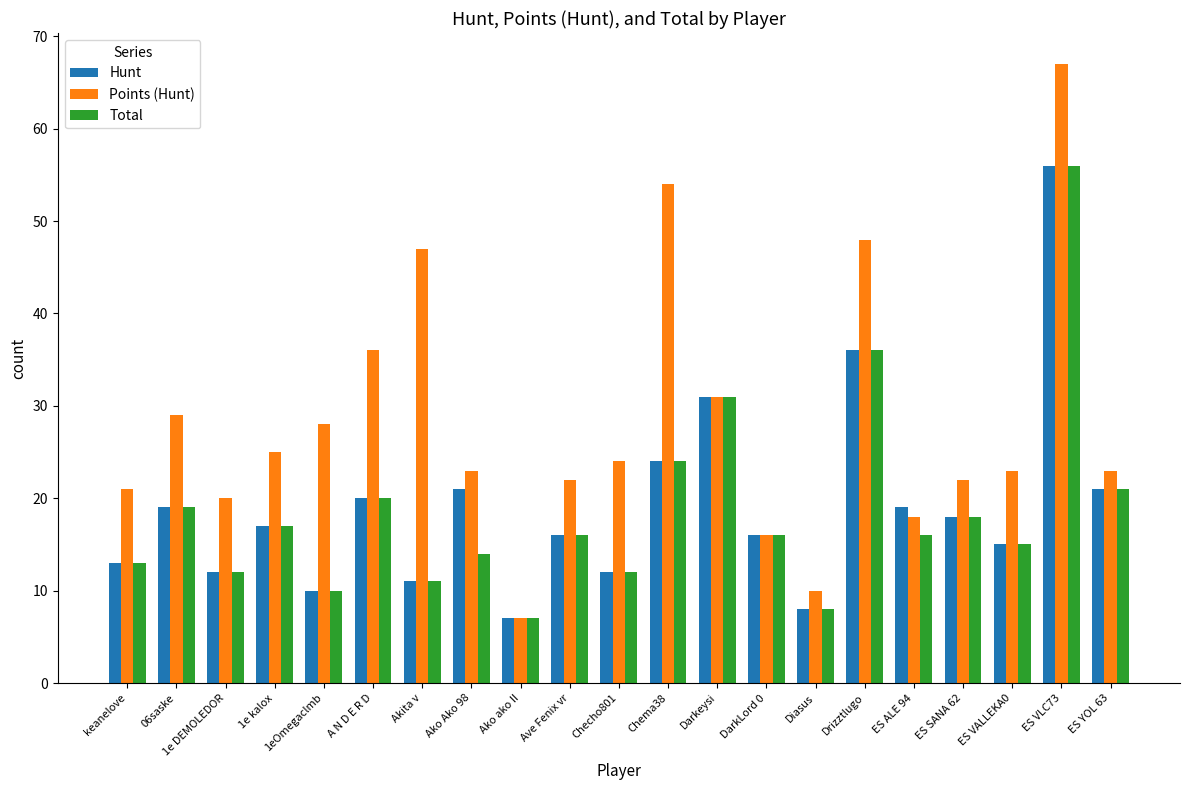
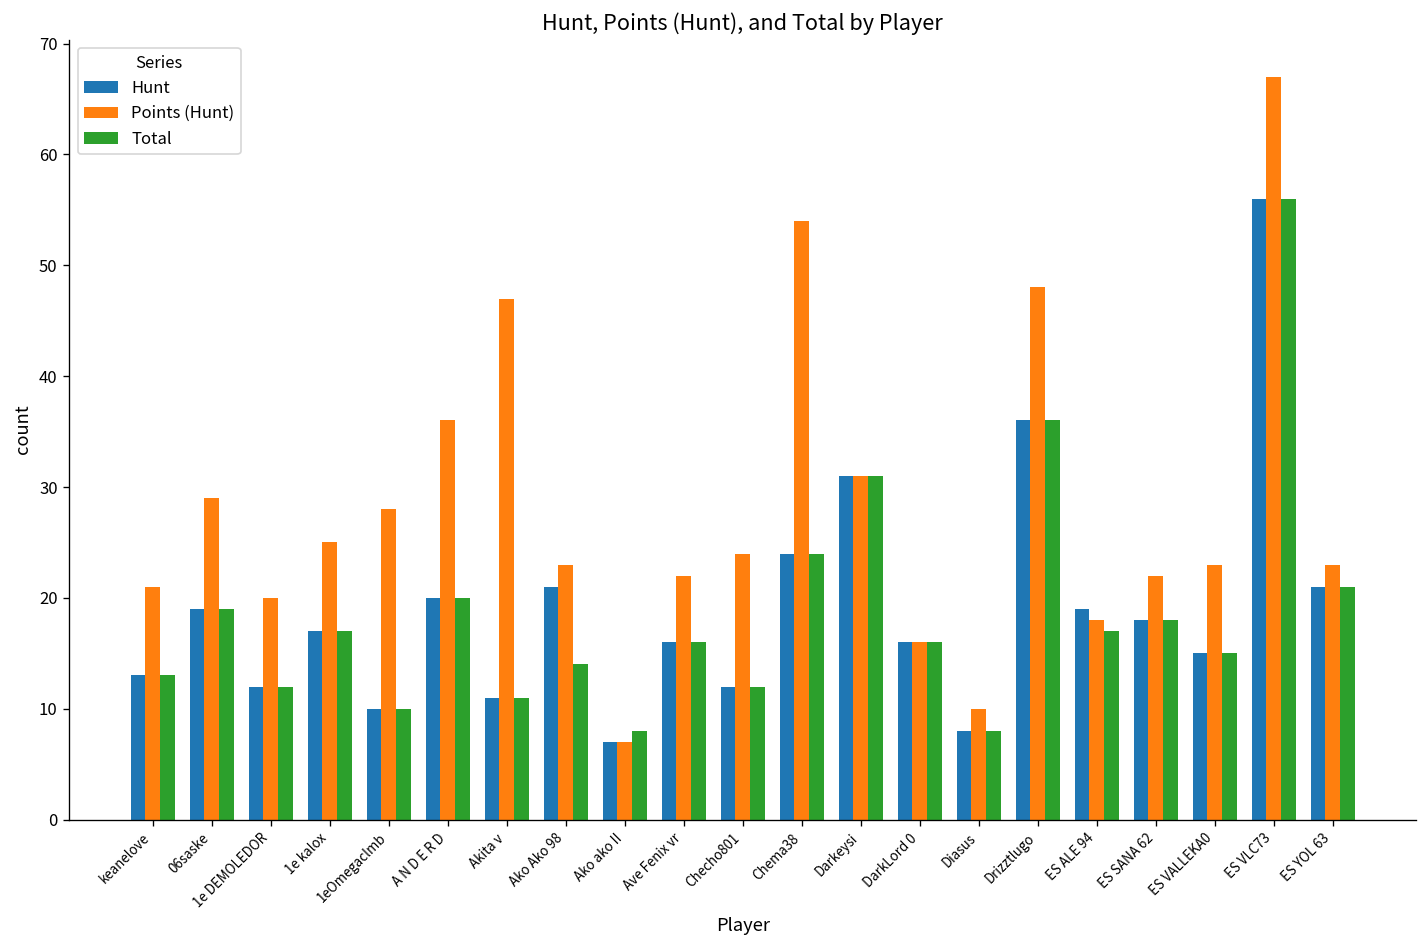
  {
    "Hunt": {
      "keanelove": 13,
      "06saske": 19,
      "1e DEMOLEDOR": 12,
      "1e kalox": 17,
      "1eOmegaclmb": 10,
      "A N D E R D": 20,
      "Akita v": 11,
      "Ako Ako 98": 21,
      "Ako ako II": 7,
      "Ave Fenix vr": 16,
      "Checho801": 12,
      "Chema38": 24,
      "Darkeysi": 31,
      "DarkLord 0": 16,
      "Diasus": 8,
      "Drizztlugo": 36,
      "ES ALE 94": 19,
      "ES SANA 62": 18,
      "ES VALLEKA0": 15,
      "ES VLC73": 56,
      "ES YOL 63": 21
    },
    "Points (Hunt)": {
      "keanelove": 21,
      "06saske": 29,
      "1e DEMOLEDOR": 20,
      "1e kalox": 25,
      "1eOmegaclmb": 28,
      "A N D E R D": 36,
      "Akita v": 47,
      "Ako Ako 98": 23,
      "Ako ako II": 7,
      "Ave Fenix vr": 22,
      "Checho801": 24,
      "Chema38": 54,
      "Darkeysi": 31,
      "DarkLord 0": 16,
      "Diasus": 10,
      "Drizztlugo": 48,
      "ES ALE 94": 18,
      "ES SANA 62": 22,
      "ES VALLEKA0": 23,
      "ES VLC73": 67,
      "ES YOL 63": 23
    },
    "Total": {
      "keanelove": 13,
      "06saske": 19,
      "1e DEMOLEDOR": 12,
      "1e kalox": 17,
      "1eOmegaclmb": 10,
      "A N D E R D": 20,
      "Akita v": 11,
      "Ako Ako 98": 14,
-     "Ako ako II": 7,
+     "Ako ako II": 8,
      "Ave Fenix vr": 16,
      "Checho801": 12,
      "Chema38": 24,
      "Darkeysi": 31,
      "DarkLord 0": 16,
      "Diasus": 8,
      "Drizztlugo": 36,
-     "ES ALE 94": 16,
+     "ES ALE 94": 17,
      "ES SANA 62": 18,
      "ES VALLEKA0": 15,
      "ES VLC73": 56,
      "ES YOL 63": 21
    }
  }
